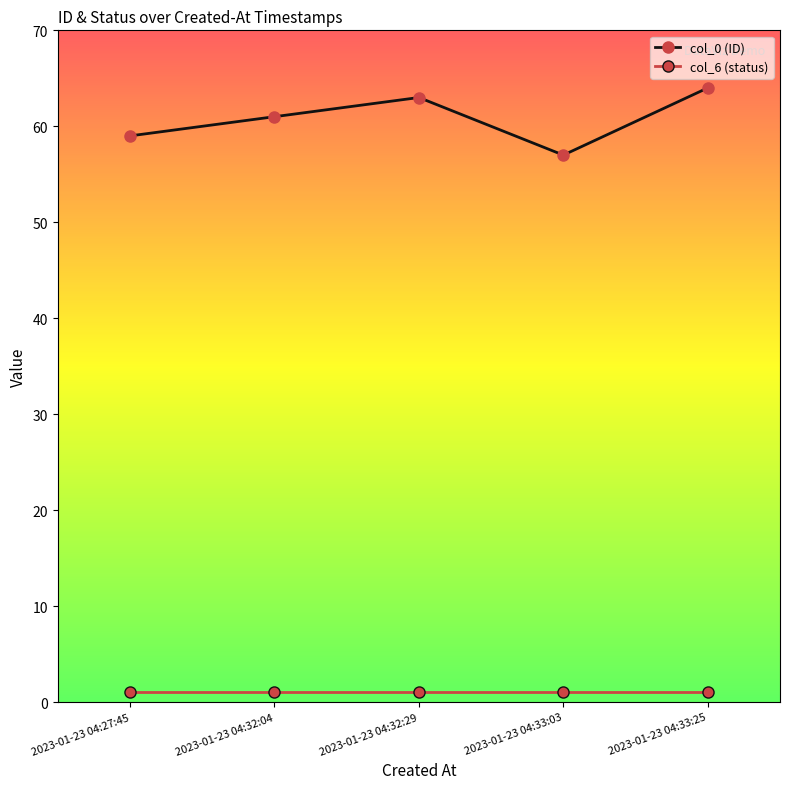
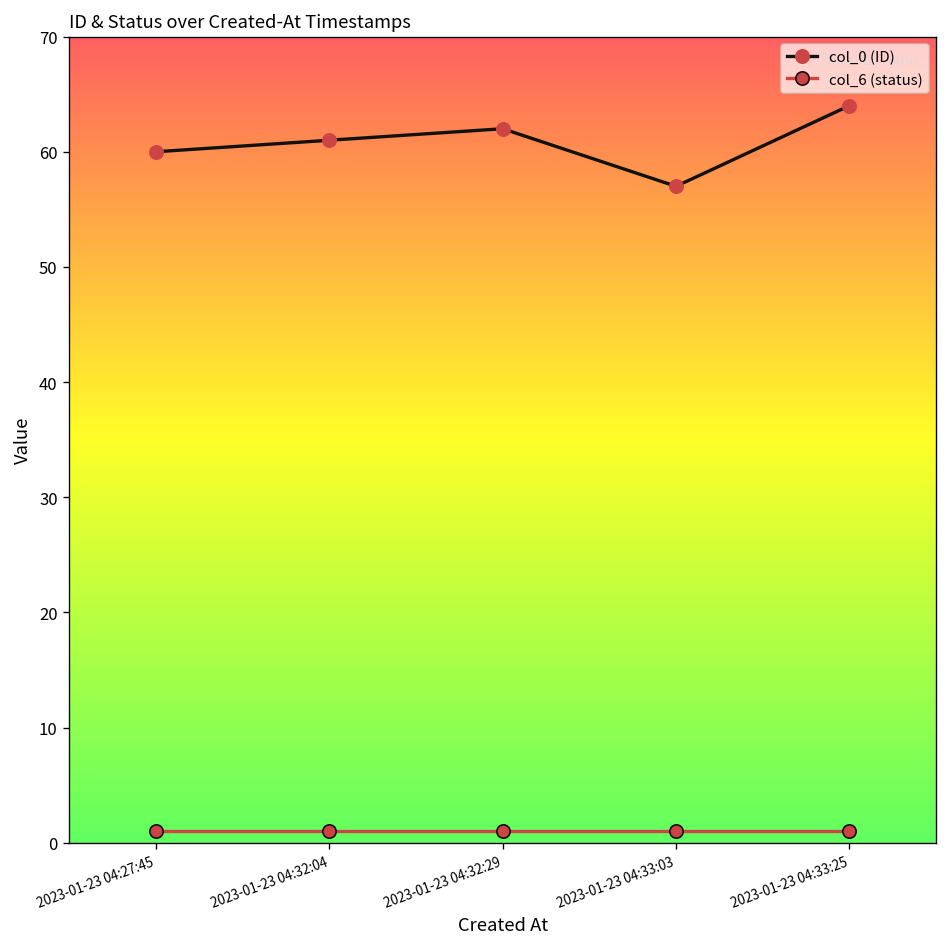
  {
    "col_0 (ID)": {
-     "2023-01-23 04:27:45": 59,
+     "2023-01-23 04:27:45": 60,
      "2023-01-23 04:32:04": 61,
-     "2023-01-23 04:32:29": 63,
+     "2023-01-23 04:32:29": 62,
      "2023-01-23 04:33:03": 57,
      "2023-01-23 04:33:25": 64
    },
    "col_6 (status)": {
      "2023-01-23 04:27:45": 1,
      "2023-01-23 04:32:04": 1,
      "2023-01-23 04:32:29": 1,
      "2023-01-23 04:33:03": 1,
      "2023-01-23 04:33:25": 1
    }
  }
